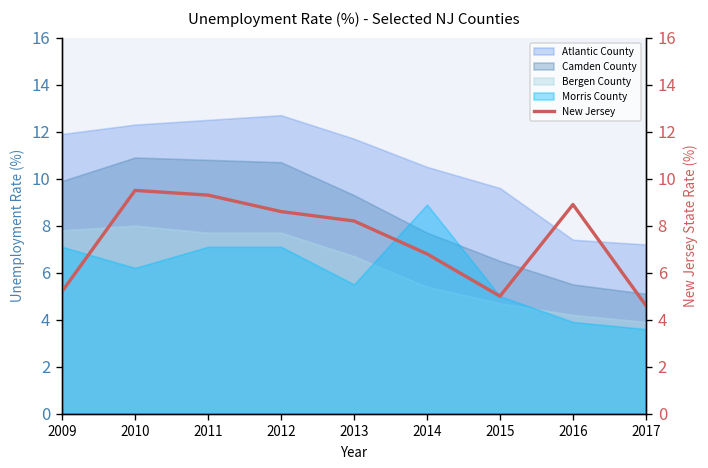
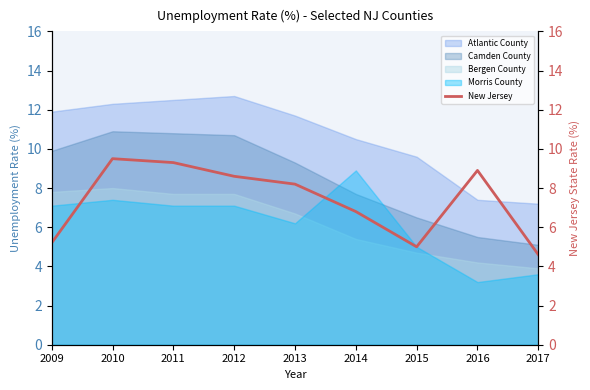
  {
    "Morris County": {
      "2009": 7.1,
-     "2010": 6.2,
+     "2010": 7.4,
      "2011": 7.1,
      "2012": 7.1,
-     "2013": 5.5,
+     "2013": 6.2,
      "2014": 8.9,
      "2015": 5.0,
-     "2016": 3.9,
+     "2016": 3.2,
      "2017": 3.6
    },
    "New Jersey": {
      "2009": 5.2,
      "2010": 9.5,
      "2011": 9.3,
      "2012": 8.6,
      "2013": 8.2,
      "2014": 6.8,
      "2015": 5.0,
      "2016": 8.9,
      "2017": 4.6
    }
  }
